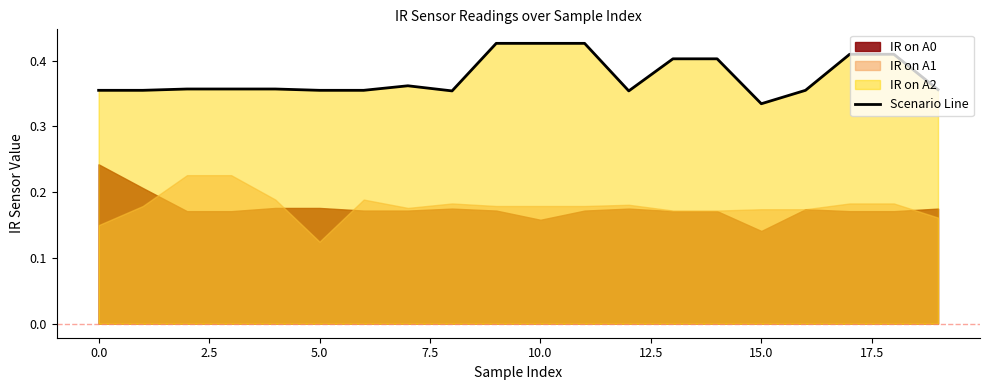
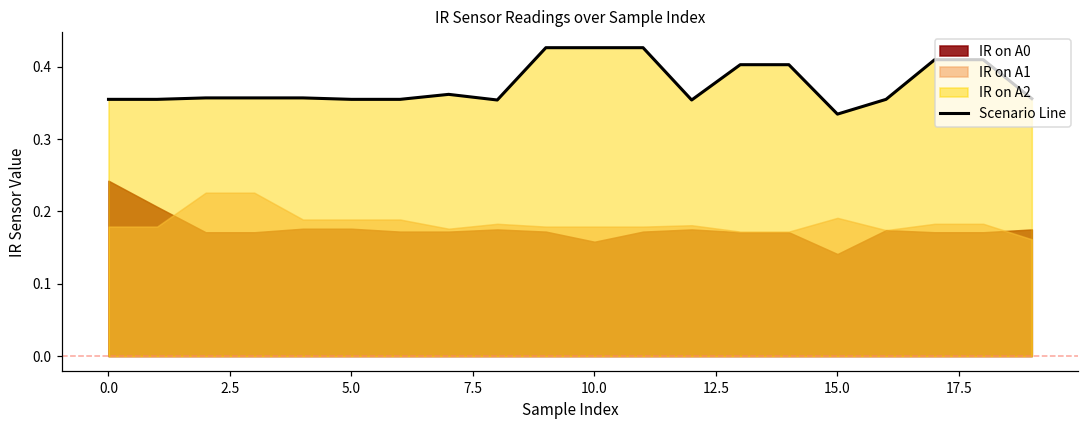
  {
    "IR on A0": {
      "0.0": 0.24,
      "5.0": 0.18,
      "10.0": 0.16,
      "15.0": 0.14
    },
    "IR on A1": {
-     "0.0": 0.15,
-     "5.0": 0.12,
+     "0.0": 0.18,
+     "5.0": 0.19,
      "10.0": 0.18,
-     "15.0": 0.17
+     "15.0": 0.19
    },
    "IR on A2": {
      "0.0": 0.35,
      "5.0": 0.35,
      "10.0": 0.43,
      "15.0": 0.33
    }
  }
